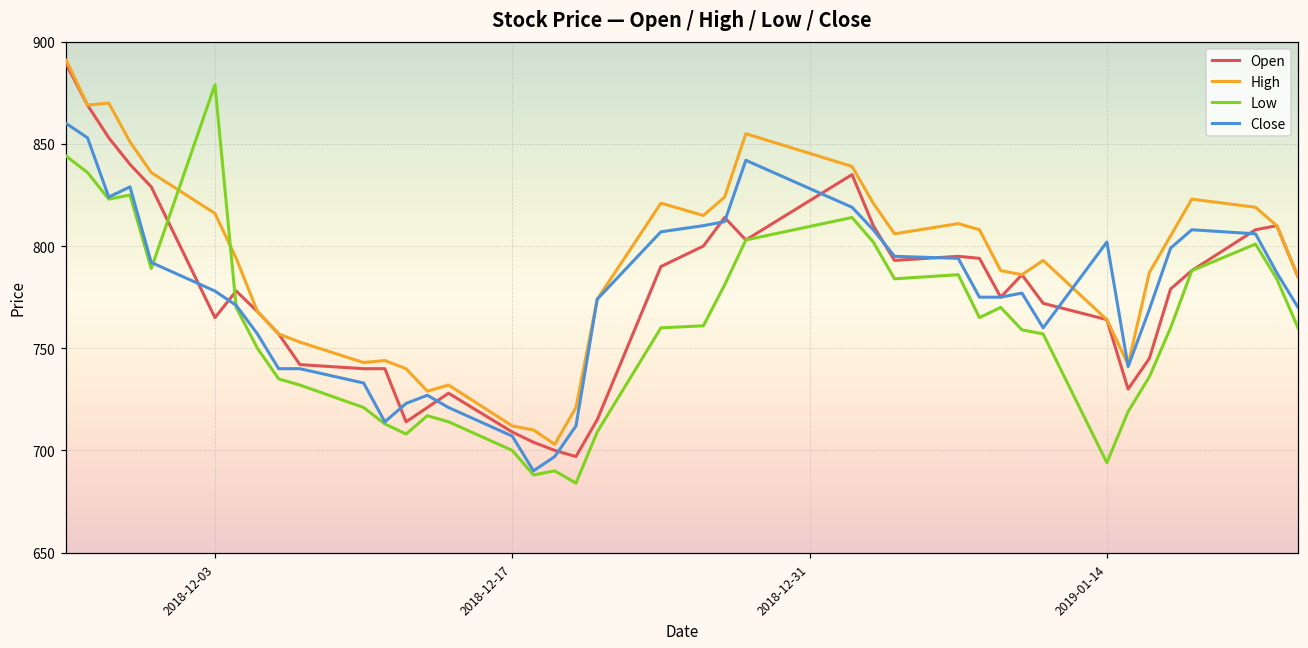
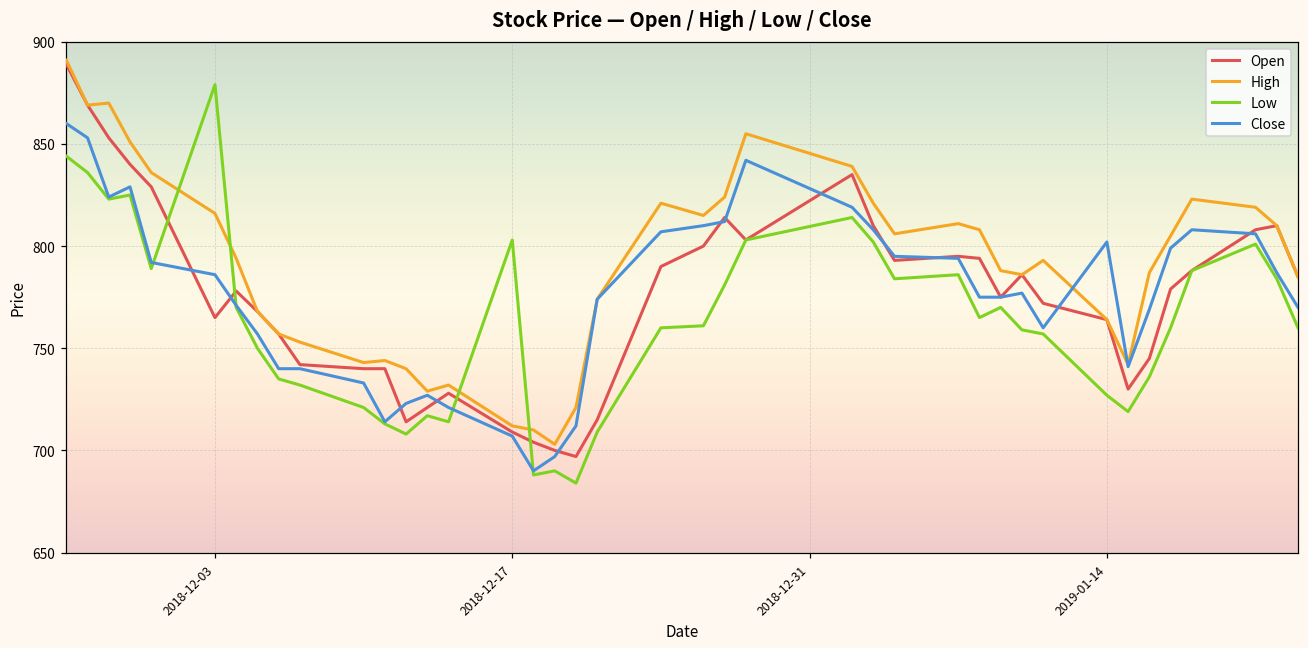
  {
    "Open": {
      "2018-12-03": 765,
      "2018-12-17": 709
    },
    "High": {
      "2018-12-03": 816,
      "2018-12-17": 712
    },
    "Low": {
      "2018-12-03": 879,
-     "2018-12-17": 700,
-     "2019-01-14": 694
+     "2018-12-17": 803,
+     "2019-01-14": 727
    },
    "Close": {
-     "2018-12-03": 778,
+     "2018-12-03": 786,
      "2018-12-17": 707,
      "2019-01-14": 802
    }
  }
